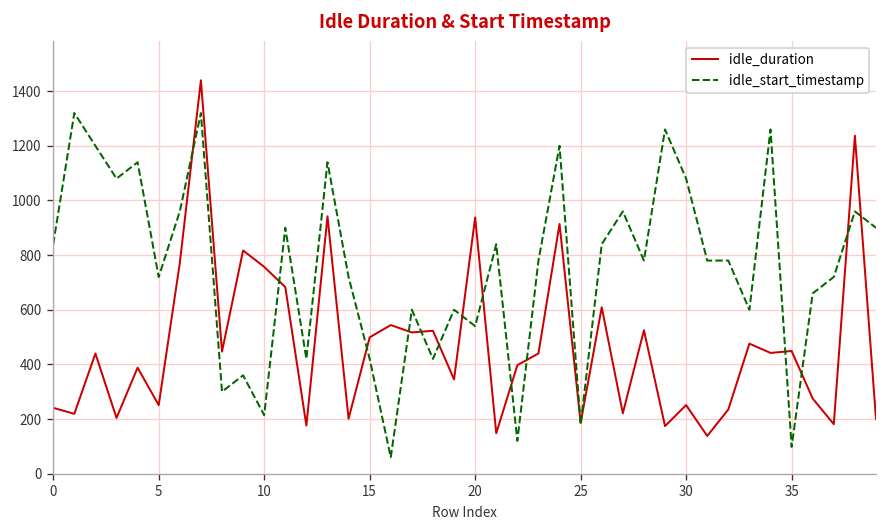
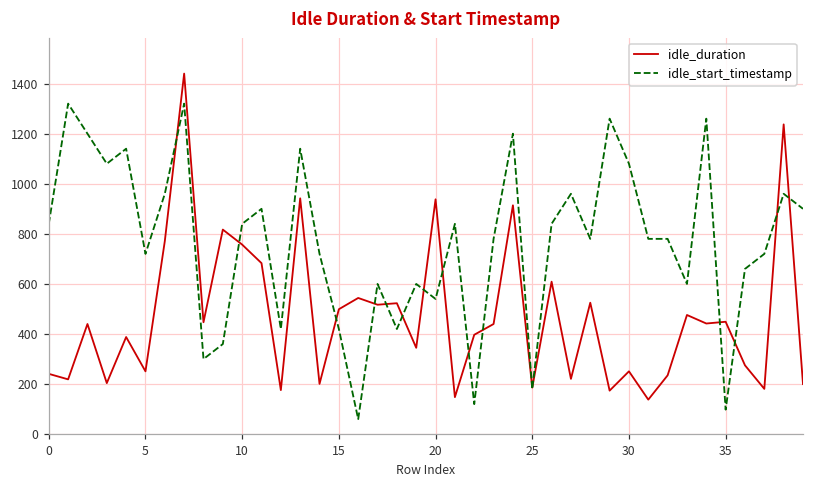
  {
    "idle_duration": {
      "0": 240,
      "5": 250,
      "10": 760,
      "15": 500,
      "20": 940,
      "30": 250,
      "35": 450
    },
    "idle_start_timestamp": {
      "0": 840,
      "5": 720,
-     "10": 210,
+     "10": 840,
      "15": 420,
      "20": 540,
      "30": 1080,
      "35": 100
    }
  }
